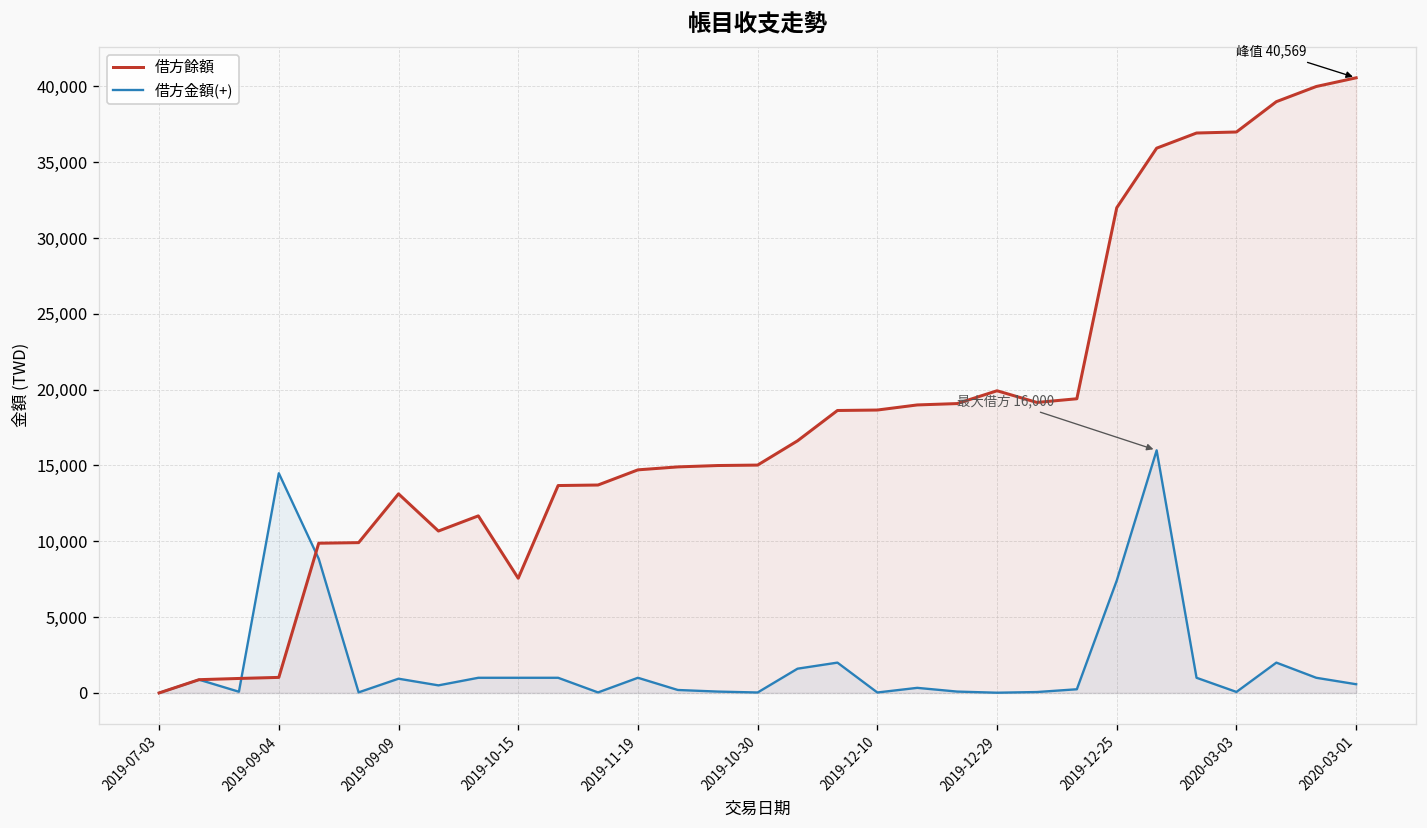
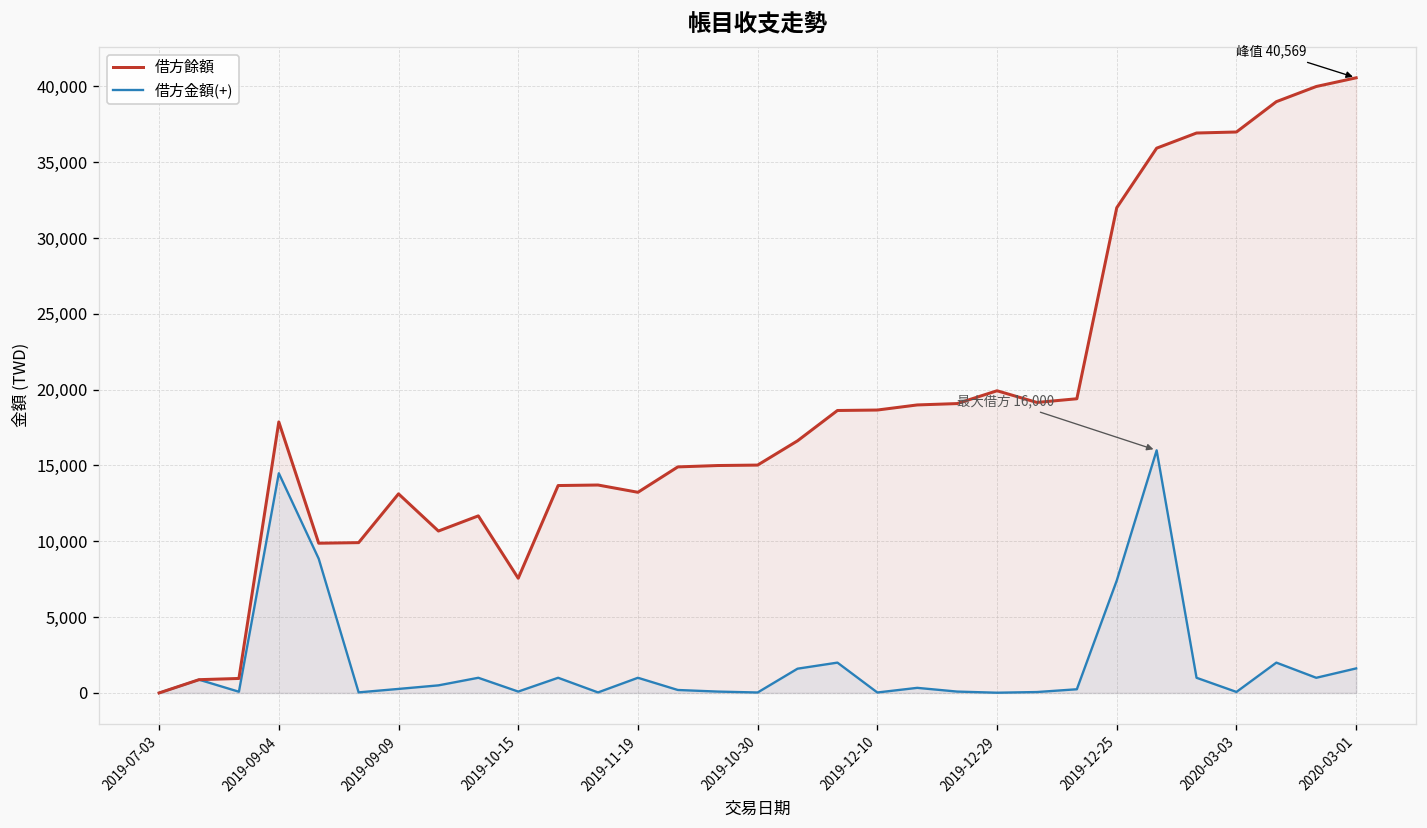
  {
    "借方餘額": {
-     "2019-09-04": "1,000",
+     "2019-09-04": "17,900",
      "2019-09-09": "13,100",
      "2019-10-15": "7,600",
-     "2019-11-19": "14,700",
+     "2019-11-19": "13,200",
      "2019-10-30": "15,000",
      "2019-12-29": "19,900",
      "2019-12-25": "32,000"
    },
    "借方金額(+)": {
      "2019-09-04": "14,500",
-     "2019-09-09": "900",
-     "2019-10-15": "1,000",
+     "2019-09-09": "300",
+     "2019-10-15": "100",
      "2019-11-19": "1,000",
      "2019-10-30": "0",
      "2019-12-29": "0",
      "2019-12-25": "7,400",
-     "2020-03-01": "600"
+     "2020-03-01": "1,600"
    }
  }
